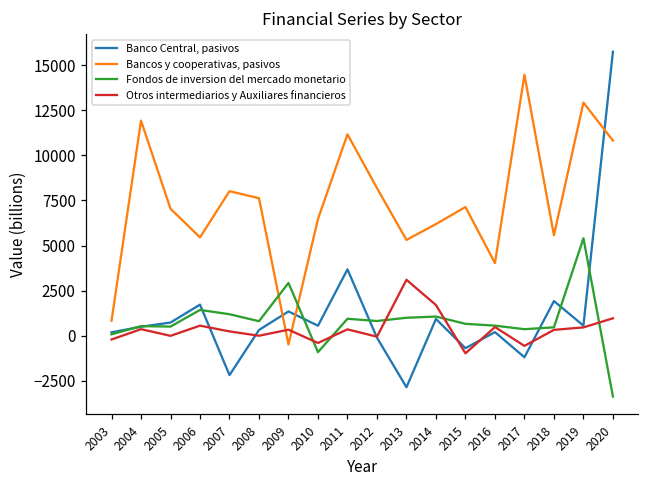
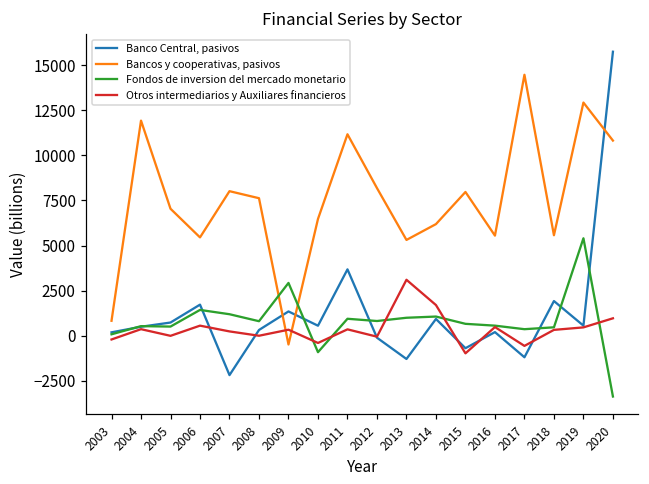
  {
    "Banco Central, pasivos": {
      "2005": 700,
      "2006": 1700,
      "2007": -2200,
      "2008": 300,
      "2009": 1400,
      "2010": 600,
      "2011": 3700,
-     "2013": -2800,
+     "2013": -1300,
      "2015": -700,
      "2016": 200,
      "2017": -1200,
      "2018": 1900,
      "2020": 15700
    },
    "Bancos y cooperativas, pasivos": {
      "2003": 800,
      "2004": 11900,
      "2005": 7000,
      "2006": 5500,
      "2007": 8000,
      "2008": 7600,
      "2009": -500,
      "2010": 6500,
      "2011": 11200,
      "2012": 8200,
      "2013": 5300,
      "2014": 6200,
-     "2015": 7100,
-     "2016": 4000,
+     "2015": 8000,
+     "2016": 5600,
      "2017": 14500,
      "2018": 5600,
      "2019": 12900,
      "2020": 10800
    },
    "Fondos de inversion del mercado monetario": {
      "2005": 500,
      "2006": 1400,
      "2007": 1200,
      "2008": 800,
      "2009": 2900,
      "2010": -900,
      "2011": 900,
      "2012": 800,
      "2013": 1000,
      "2015": 700,
      "2017": 400,
      "2019": 5400,
      "2020": -3400
    },
    "Otros intermediarios y Auxiliares financieros": {
      "2003": -200,
      "2005": 0,
      "2006": 600,
      "2007": 200,
      "2008": 0,
      "2009": 300,
      "2010": -400,
      "2011": 400,
      "2013": 3100,
      "2014": 1700,
      "2015": -1000,
      "2017": -600,
      "2020": 1000
    }
  }
